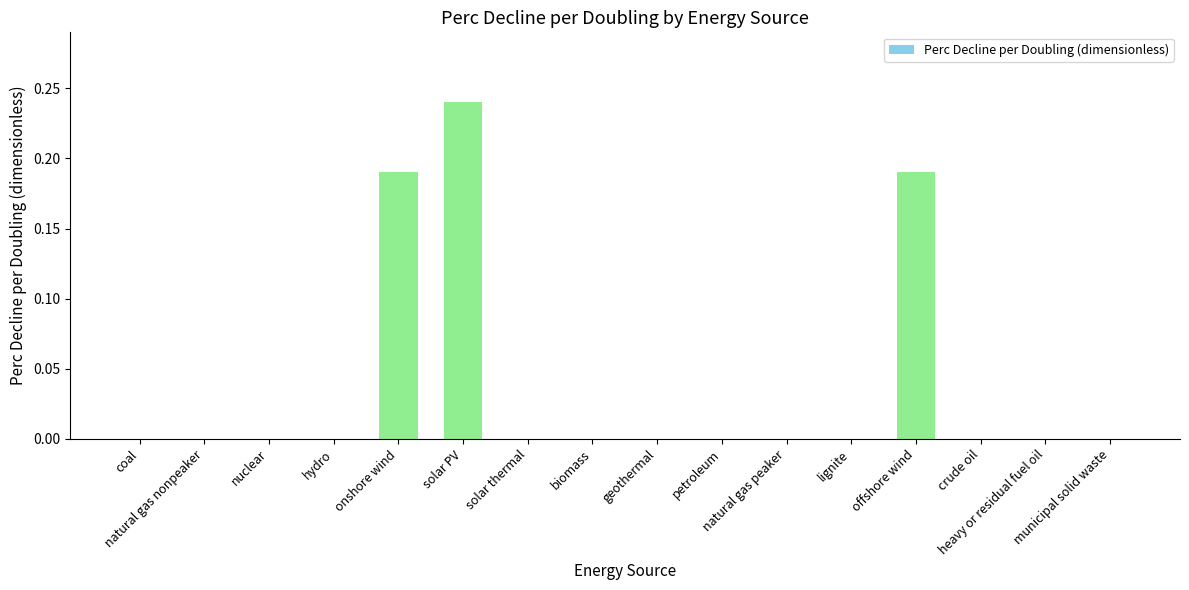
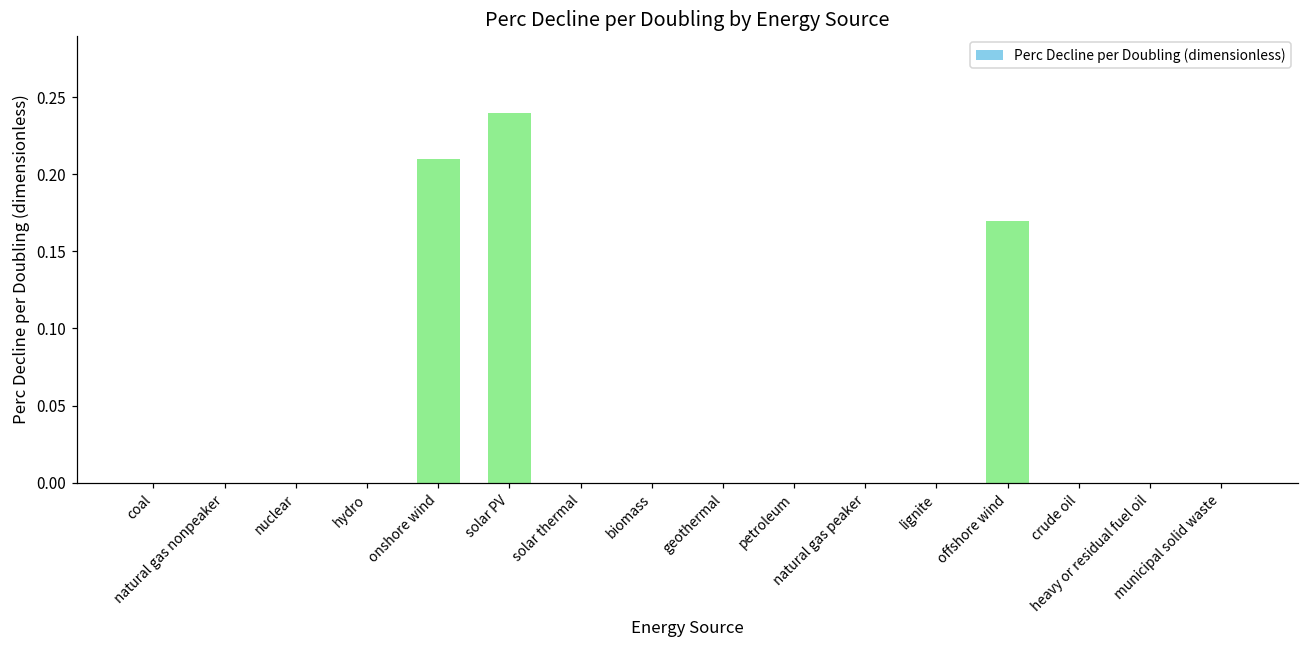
  {
    "coal": 0.00,
    "natural gas nonpeaker": 0.00,
    "nuclear": 0.00,
    "hydro": 0.00,
-   "onshore wind": 0.19,
+   "onshore wind": 0.21,
    "solar PV": 0.24,
    "solar thermal": 0.00,
    "biomass": 0.00,
    "geothermal": 0.00,
    "petroleum": 0.00,
    "natural gas peaker": 0.00,
    "lignite": 0.00,
-   "offshore wind": 0.19,
+   "offshore wind": 0.17,
    "crude oil": 0.00,
    "heavy or residual fuel oil": 0.00,
    "municipal solid waste": 0.00
  }
